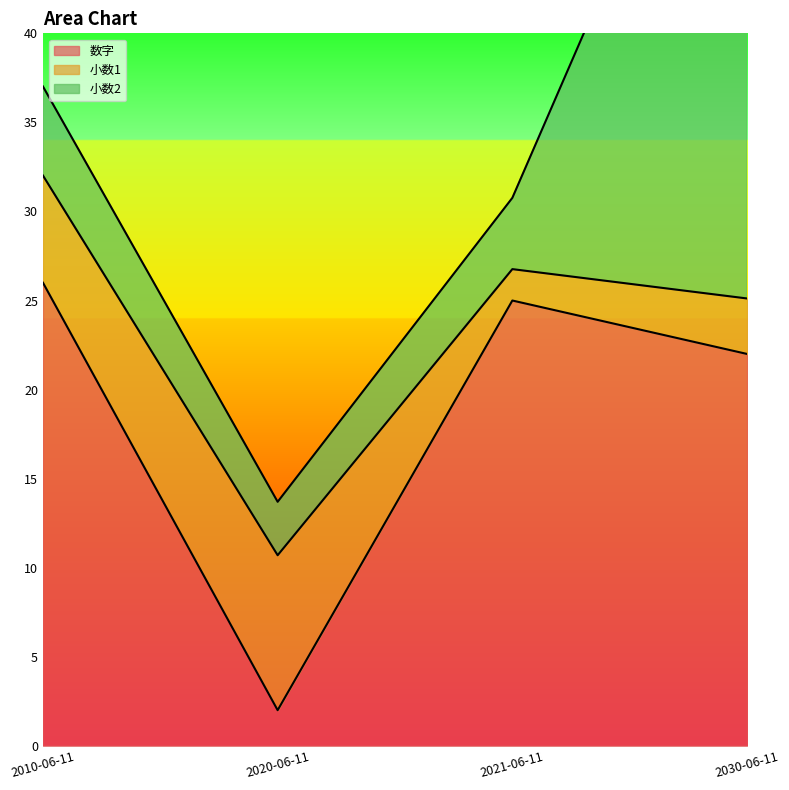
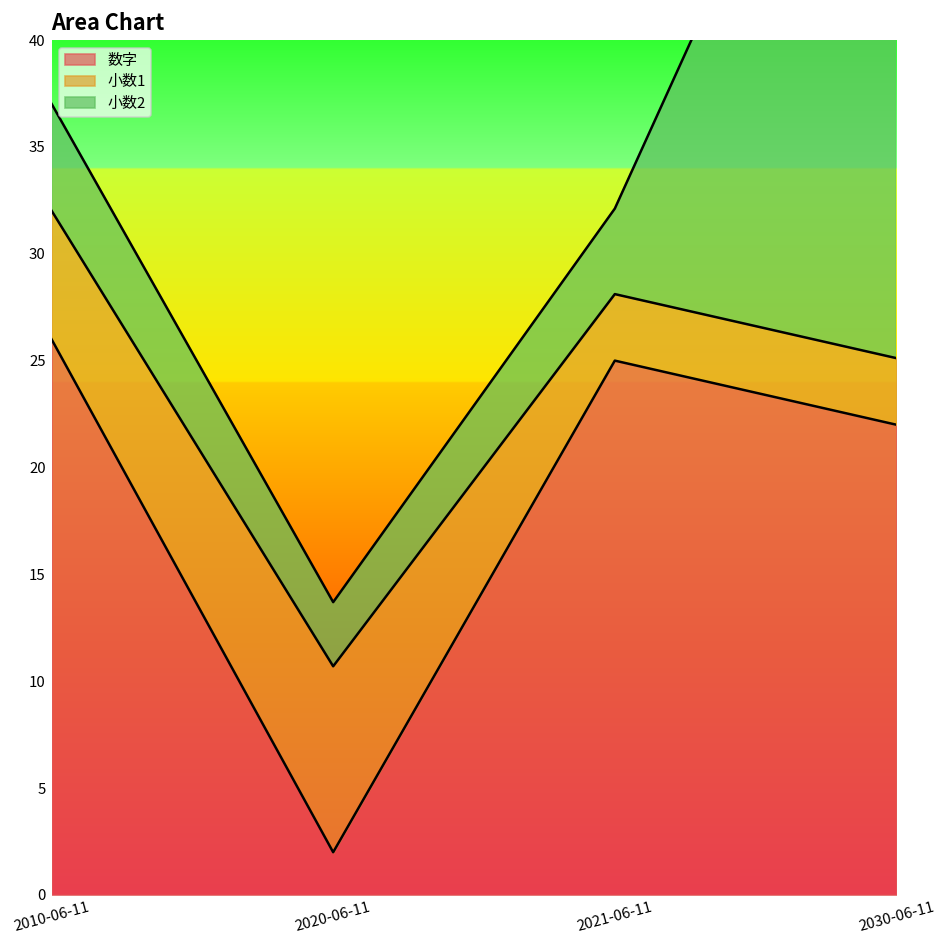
  {
    "数字": {
      "2010-06-11": 26.0,
      "2020-06-11": 2.0,
      "2021-06-11": 25.0,
      "2030-06-11": 22.0
    },
    "小数1": {
      "2010-06-11": 6.0,
      "2020-06-11": 8.7,
-     "2021-06-11": 1.8,
+     "2021-06-11": 3.1,
      "2030-06-11": 3.1
    },
    "小数2": {
      "2010-06-11": 5.0,
      "2020-06-11": 3.0,
      "2021-06-11": 4.0
    }
  }
